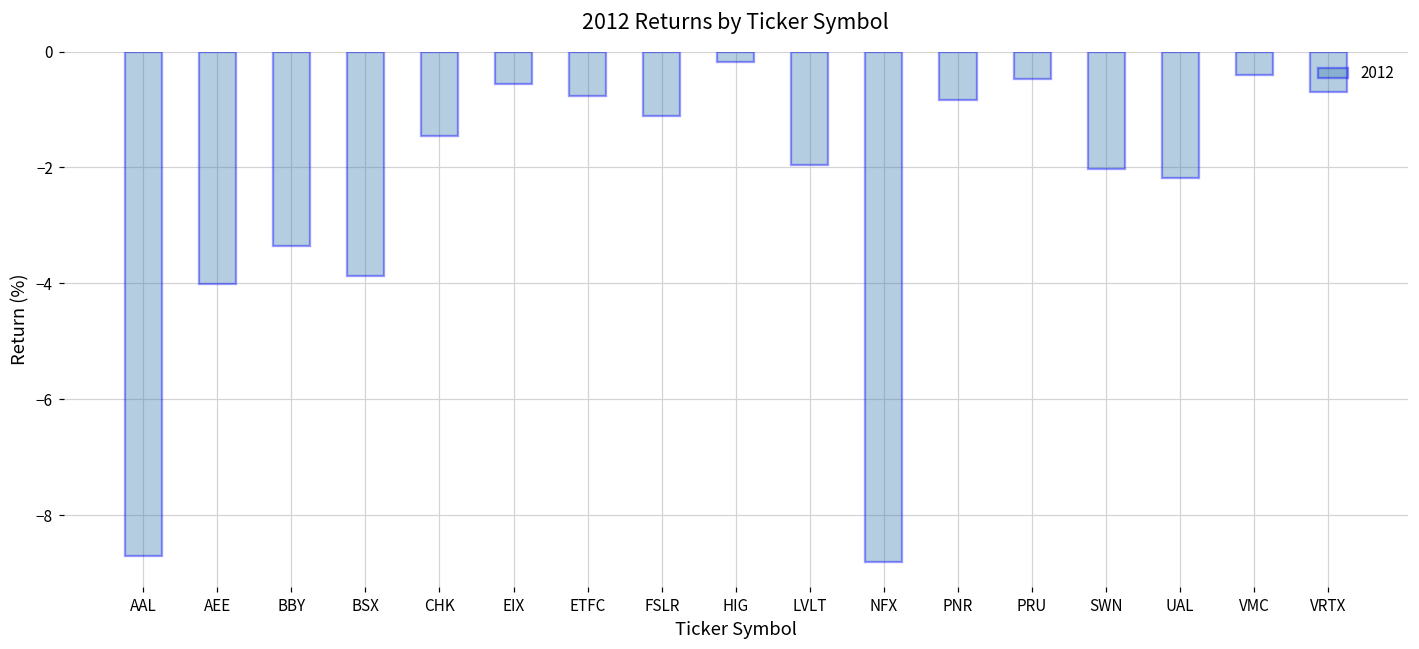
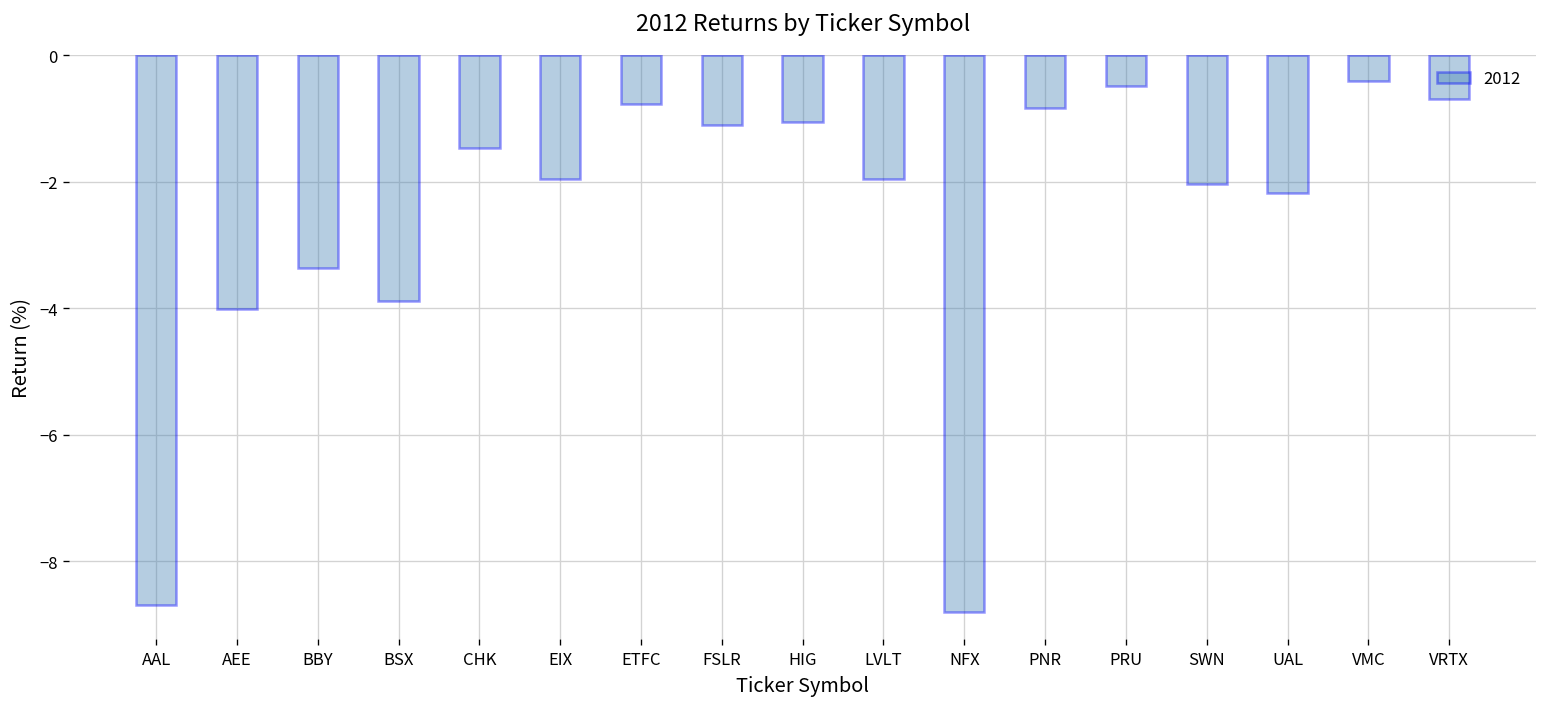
  {
    "AAL": -8.7,
    "AEE": -4.0,
    "BBY": -3.4,
    "BSX": -3.9,
    "CHK": -1.5,
-   "EIX": -0.6,
+   "EIX": -2.0,
    "ETFC": -0.8,
    "FSLR": -1.1,
-   "HIG": -0.2,
+   "HIG": -1.1,
    "LVLT": -2.0,
    "NFX": -8.8,
    "PNR": -0.8,
    "PRU": -0.5,
    "SWN": -2.0,
    "UAL": -2.2,
    "VMC": -0.4,
    "VRTX": -0.7
  }
